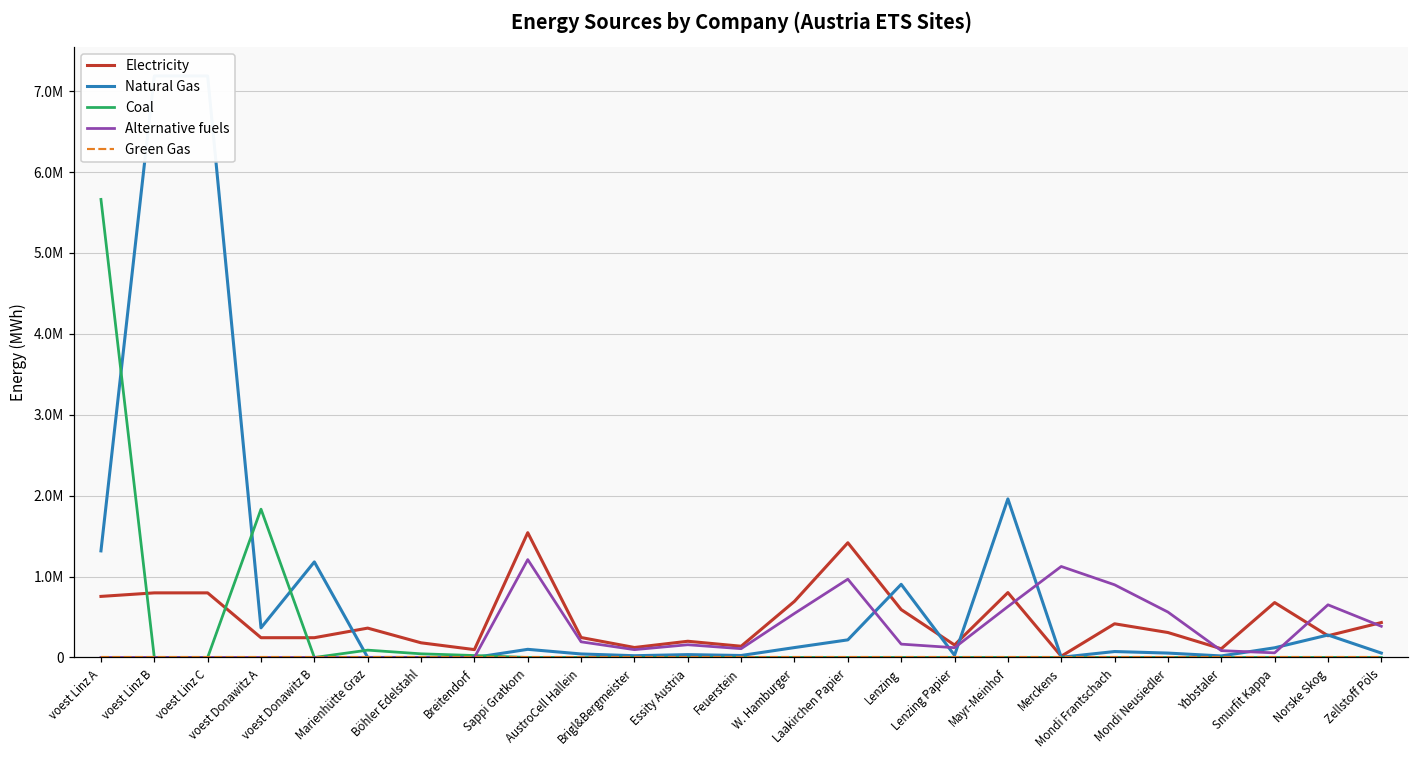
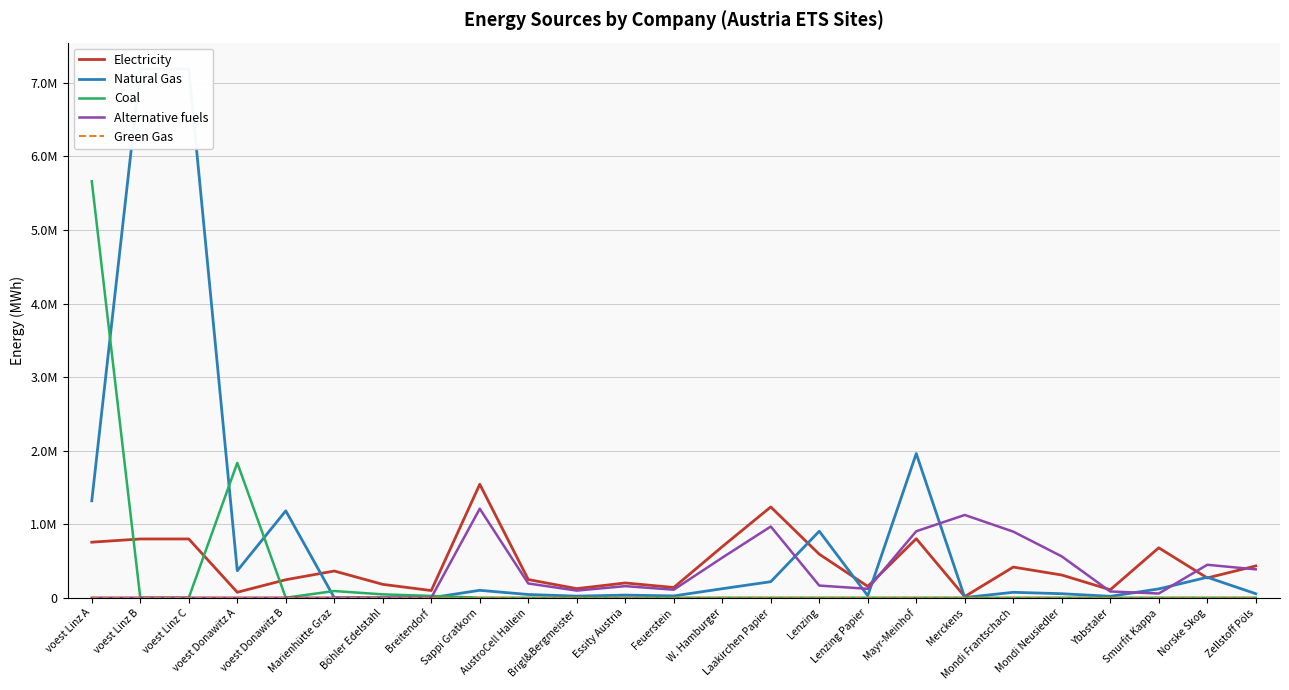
  {
    "Electricity": {
      "voest Linz A": 800000,
      "voest Linz B": 800000,
      "voest Linz C": 800000,
-     "voest Donawitz A": 200000,
+     "voest Donawitz A": 100000,
      "voest Donawitz B": 200000,
      "Marienhütte Graz": 400000,
      "Böhler Edelstahl": 200000,
      "Breitendorf": 100000,
      "Sappi Gratkorn": 1500000,
      "AustroCell Hallein": 200000,
      "Essity Austria": 200000,
      "W. Hamburger": 700000,
-     "Laakirchen Papier": 1400000,
+     "Laakirchen Papier": 1200000,
      "Lenzing": 600000,
      "Mayr-Meinhof": 800000,
      "Mondi Frantschach": 400000,
      "Mondi Neusiedler": 300000,
      "Smurfit Kappa": 700000,
      "Zellstoff Pöls": 400000
    },
    "Natural Gas": {
      "voest Linz A": 1300000,
      "voest Donawitz A": 400000,
      "voest Donawitz B": 1200000,
      "Sappi Gratkorn": 100000,
      "AustroCell Hallein": 0,
      "Essity Austria": 0,
      "W. Hamburger": 100000,
      "Laakirchen Papier": 200000,
      "Lenzing": 900000,
      "Mayr-Meinhof": 2000000,
      "Mondi Frantschach": 100000,
      "Mondi Neusiedler": 100000,
      "Smurfit Kappa": 100000,
      "Zellstoff Pöls": 100000
    },
    "Coal": {
      "voest Linz A": 5700000,
      "voest Donawitz A": 1800000,
      "Marienhütte Graz": 100000,
      "Böhler Edelstahl": 0
    },
    "Alternative fuels": {
      "Sappi Gratkorn": 1200000,
      "AustroCell Hallein": 200000,
      "Essity Austria": 200000,
      "W. Hamburger": 500000,
      "Laakirchen Papier": 1000000,
      "Lenzing": 200000,
-     "Mayr-Meinhof": 600000,
+     "Mayr-Meinhof": 900000,
      "Merckens": 1100000,
      "Mondi Frantschach": 900000,
      "Mondi Neusiedler": 600000,
      "Smurfit Kappa": 100000,
-     "Norske Skog": 700000,
+     "Norske Skog": 400000,
      "Zellstoff Pöls": 400000
    }
  }
